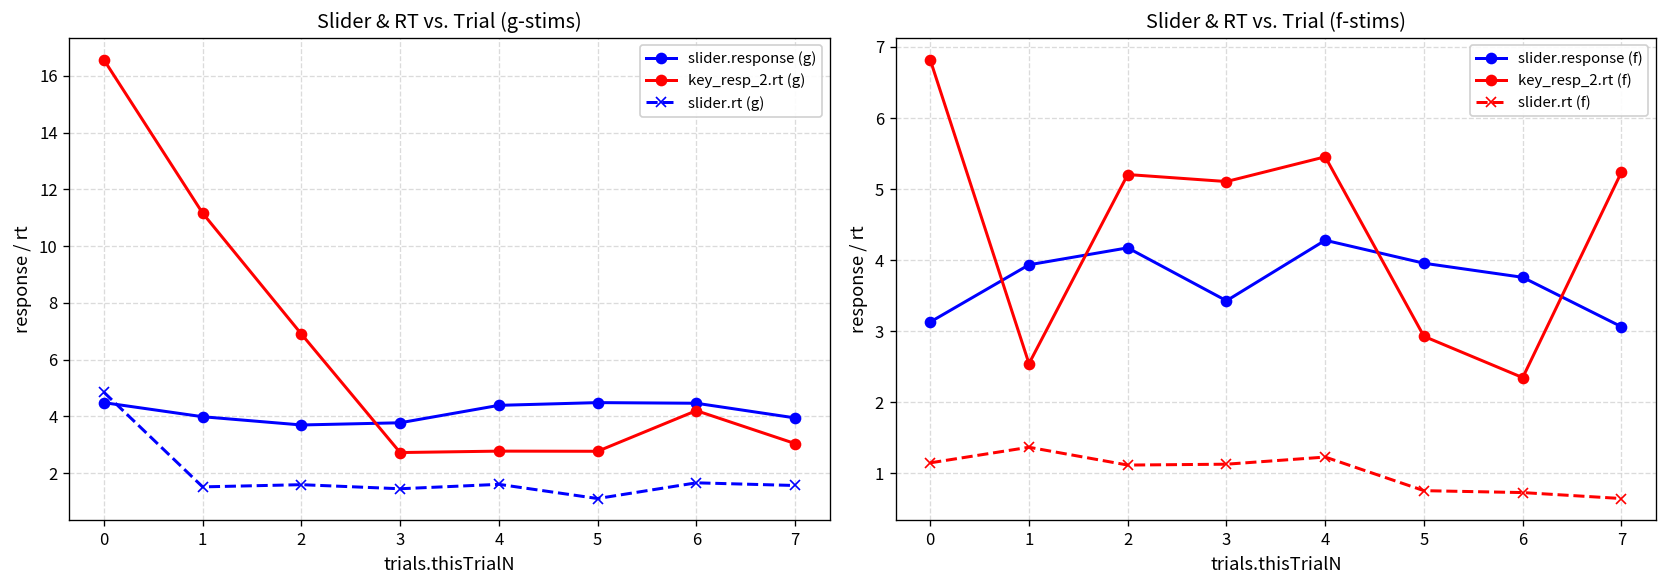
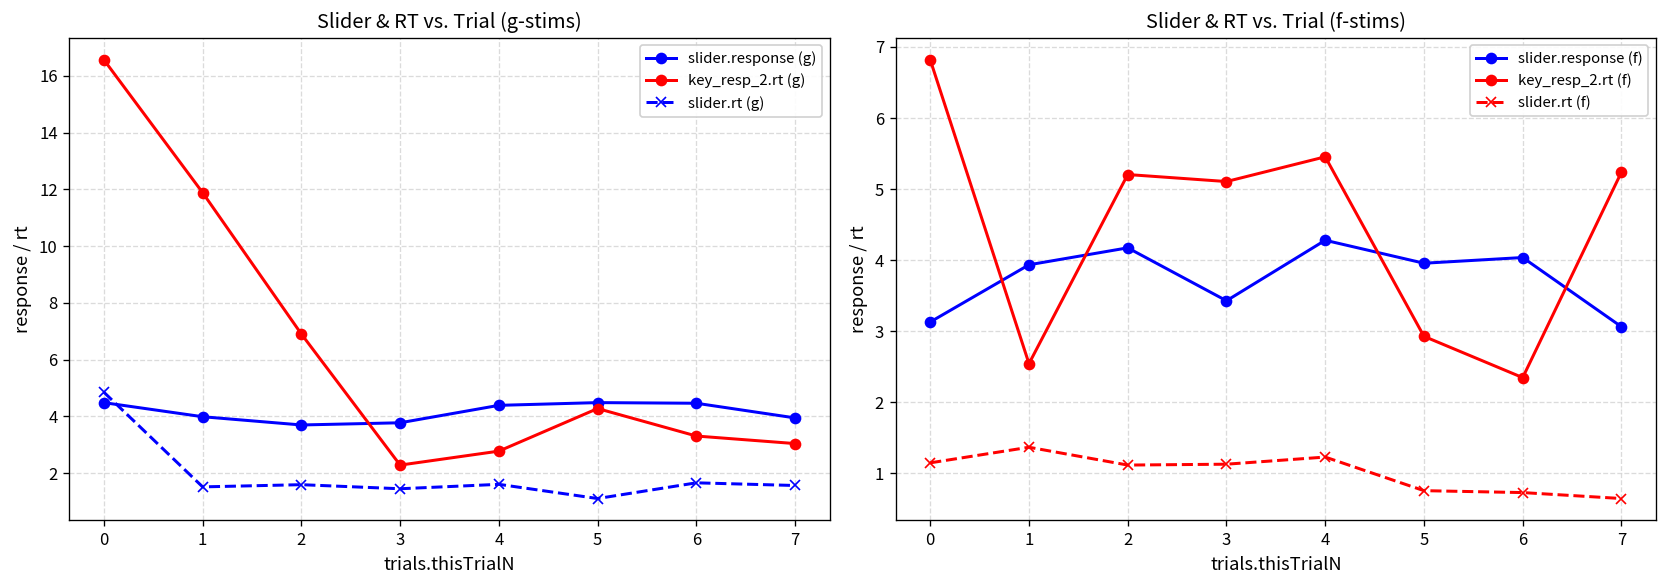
  {
    "Slider & RT vs. Trial (g-stims)": {
      "key_resp_2.rt (g)": {
        "0": 16.6,
-       "1": 11.2,
+       "1": 11.9,
        "2": 6.9,
-       "3": 2.7,
+       "3": 2.3,
        "4": 2.8,
-       "5": 2.8,
-       "6": 4.2,
+       "5": 4.3,
+       "6": 3.3,
        "7": 3.0
      }
    },
    "Slider & RT vs. Trial (f-stims)": {
      "slider.response (f)": {
        "0": 3.1,
        "1": 3.9,
        "2": 4.2,
        "3": 3.4,
        "4": 4.3,
        "5": 4.0,
-       "6": 3.8,
+       "6": 4.0,
        "7": 3.1
      }
    }
  }
